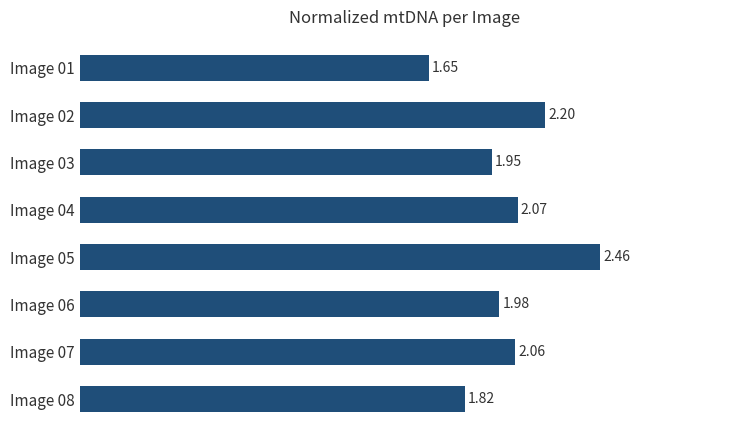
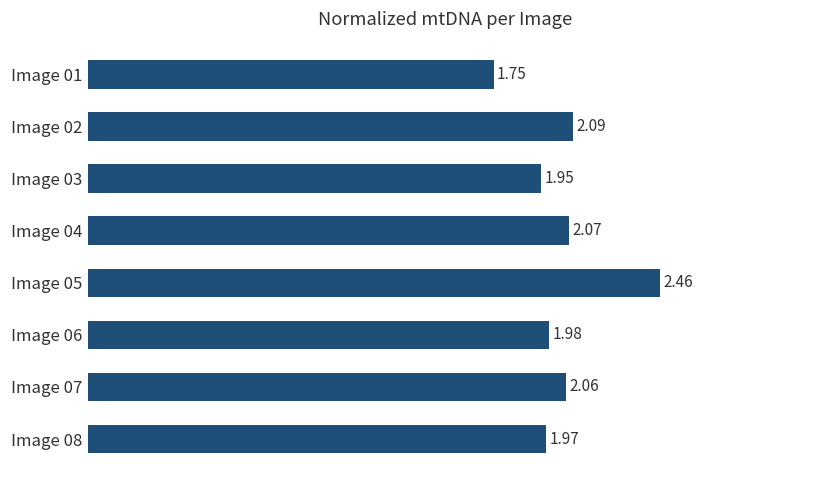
  {
-   "Image 01": 1.65,
-   "Image 02": 2.20,
+   "Image 01": 1.75,
+   "Image 02": 2.09,
    "Image 03": 1.95,
    "Image 04": 2.07,
    "Image 05": 2.46,
    "Image 06": 1.98,
    "Image 07": 2.06,
-   "Image 08": 1.82
+   "Image 08": 1.97
  }
